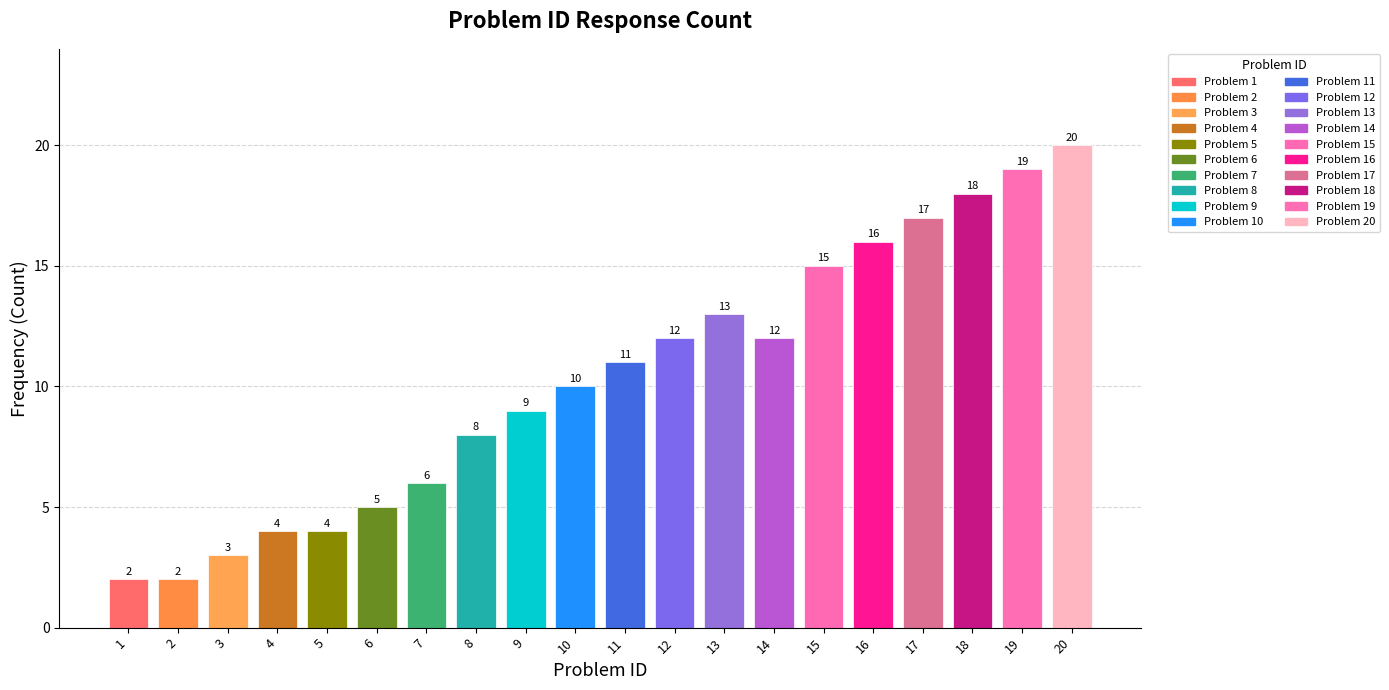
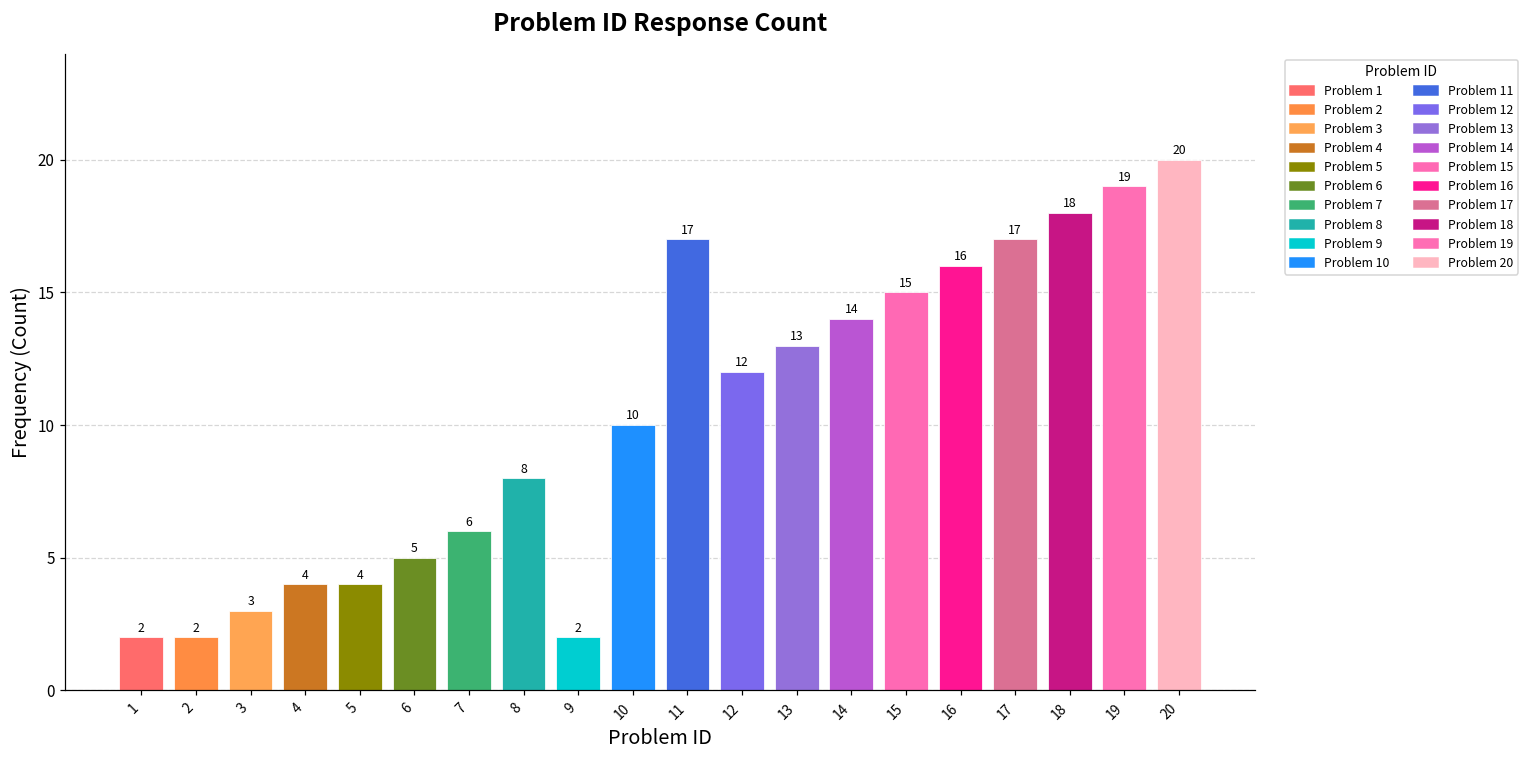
  {
    "1": 2,
    "2": 2,
    "3": 3,
    "4": 4,
    "5": 4,
    "6": 5,
    "7": 6,
    "8": 8,
-   "9": 9,
+   "9": 2,
    "10": 10,
-   "11": 11,
+   "11": 17,
    "12": 12,
    "13": 13,
-   "14": 12,
+   "14": 14,
    "15": 15,
    "16": 16,
    "17": 17,
    "18": 18,
    "19": 19,
    "20": 20
  }
